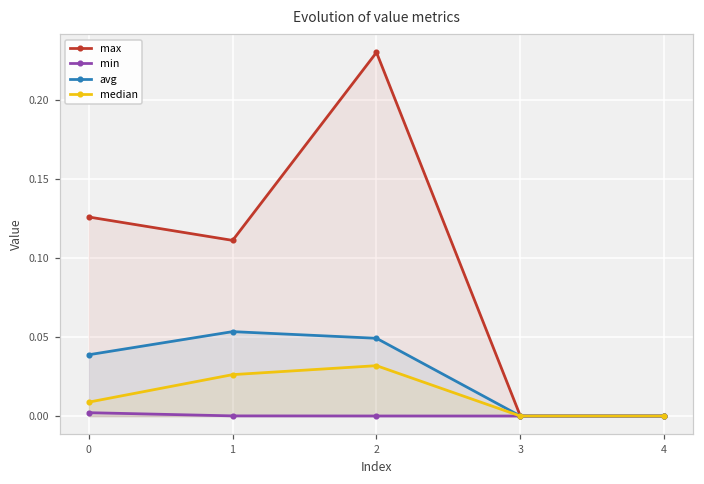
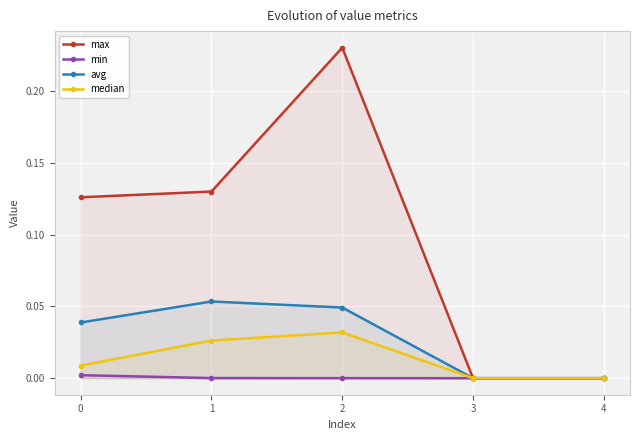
  {
    "max": {
      "0": 0.126,
-     "1": 0.111,
+     "1": 0.130,
      "2": 0.230
    },
    "min": {
      "0": 0.002,
      "1": 0.000,
      "2": 0.000
    },
    "avg": {
      "0": 0.039,
      "1": 0.053,
      "2": 0.049
    },
    "median": {
      "0": 0.009,
      "1": 0.026,
      "2": 0.032
    }
  }
